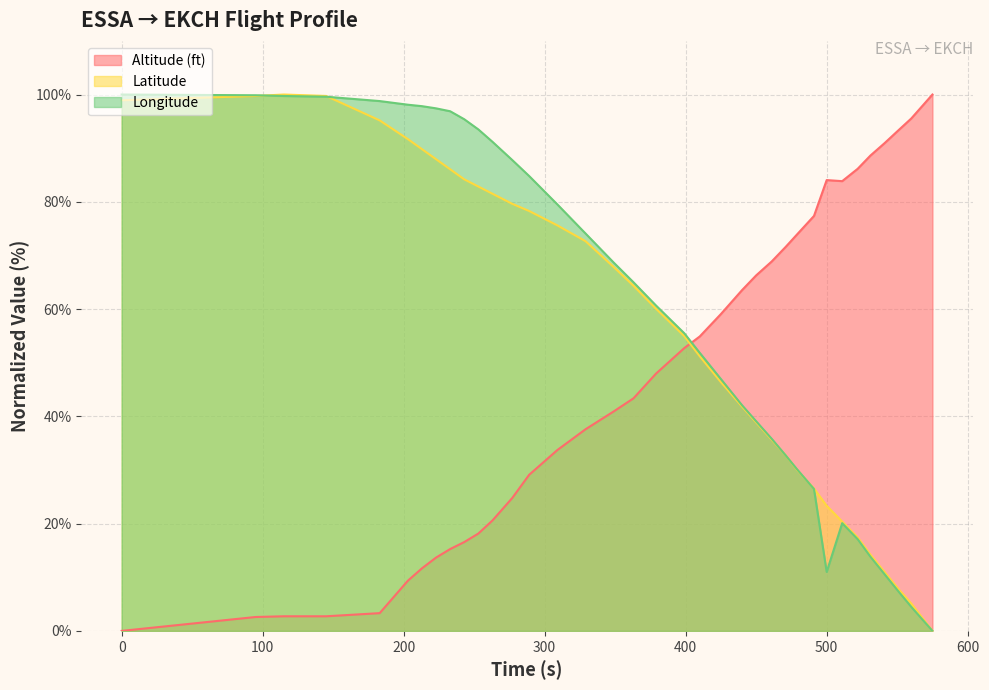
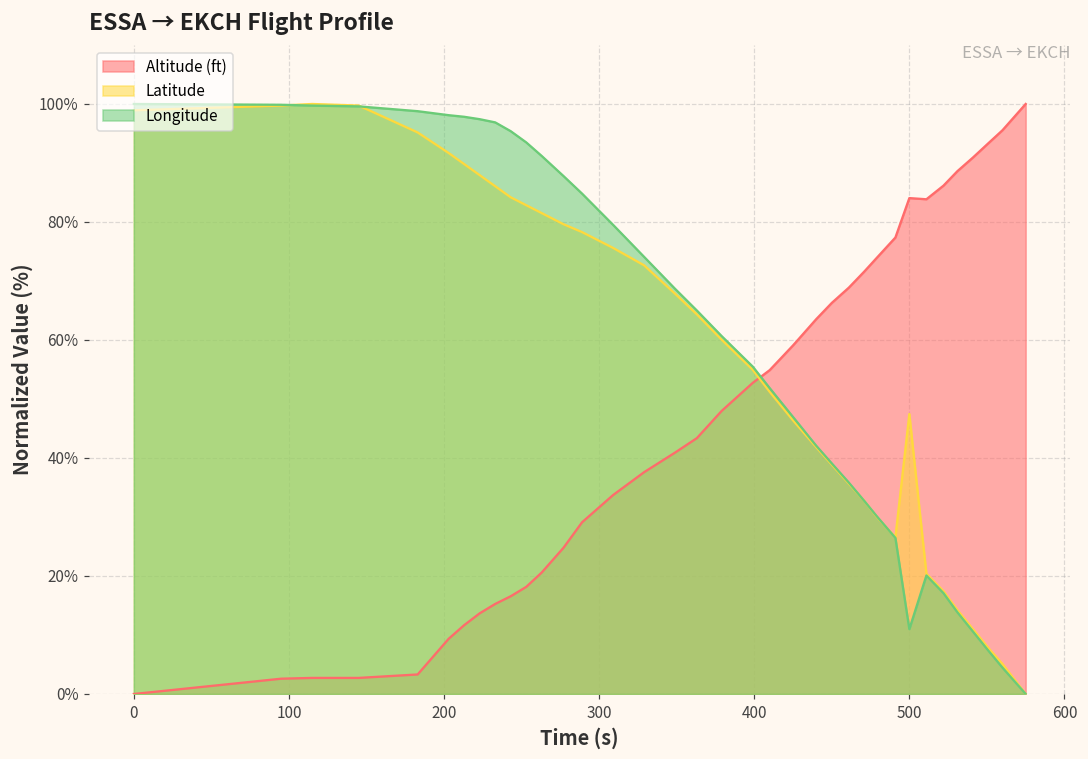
  {
    "Altitude (ft)": {
      "0": "0%",
      "500": "84%"
    },
    "Latitude": {
-     "500": "23%"
+     "500": "47%"
    },
    "Longitude": {
      "500": "11%"
    }
  }
